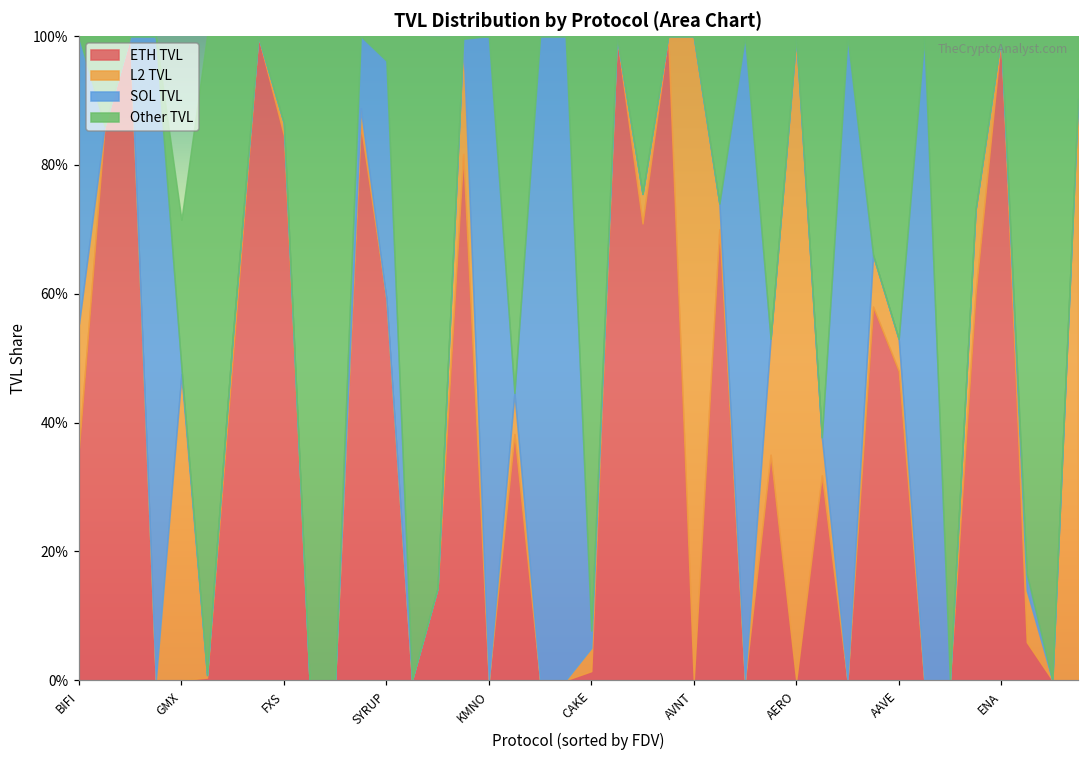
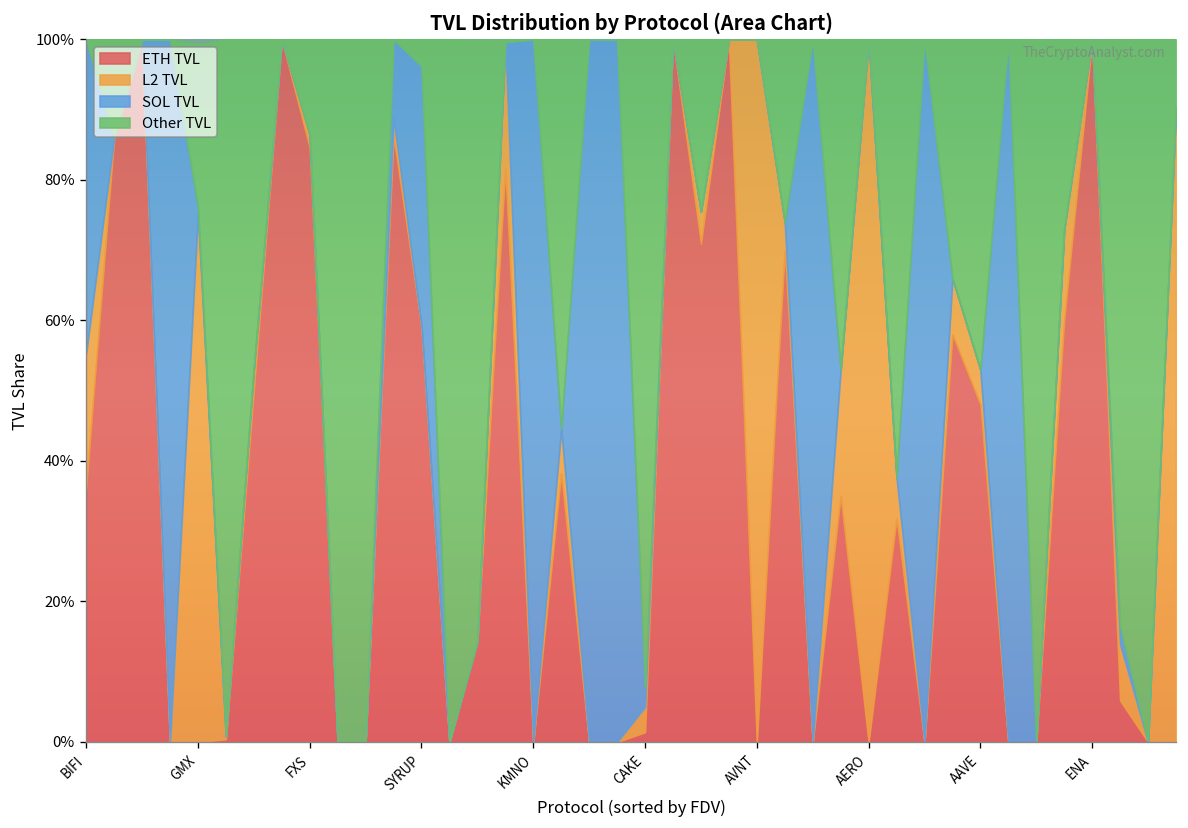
  {
    "ETH TVL": {
      "GMX": "0%",
      "CAKE": "1%",
      "AERO": "0%"
    },
    "L2 TVL": {
-     "GMX": "48%",
+     "GMX": "75%",
      "CAKE": "4%"
    },
    "SOL TVL": {
      "GMX": "1%",
      "CAKE": "3%"
    },
    "Other TVL": {
      "GMX": "23%",
      "CAKE": "92%"
    }
  }
